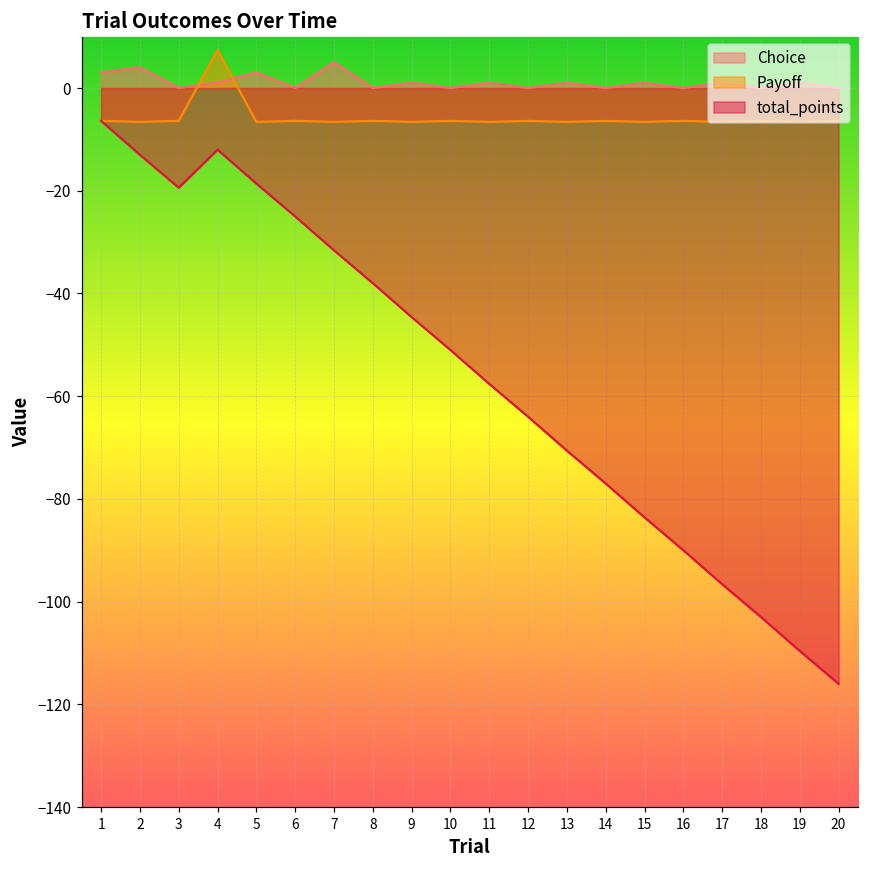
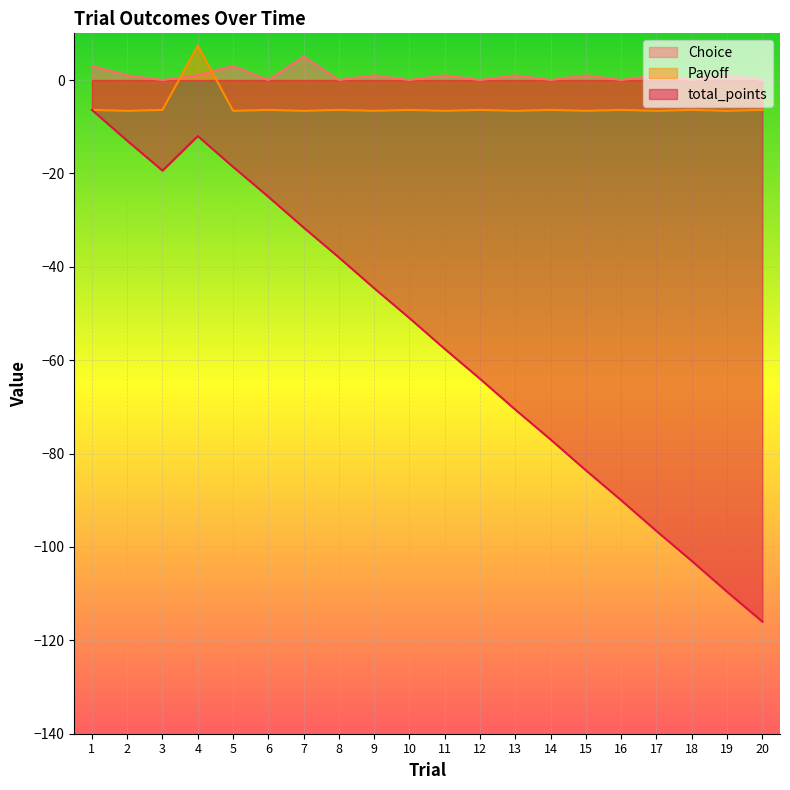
  {
    "Choice": {
      "1": 3,
-     "2": 4,
+     "2": 1,
      "4": 1,
      "5": 3,
      "7": 5,
      "9": 1,
      "11": 1,
      "13": 1,
      "15": 1
    }
  }
